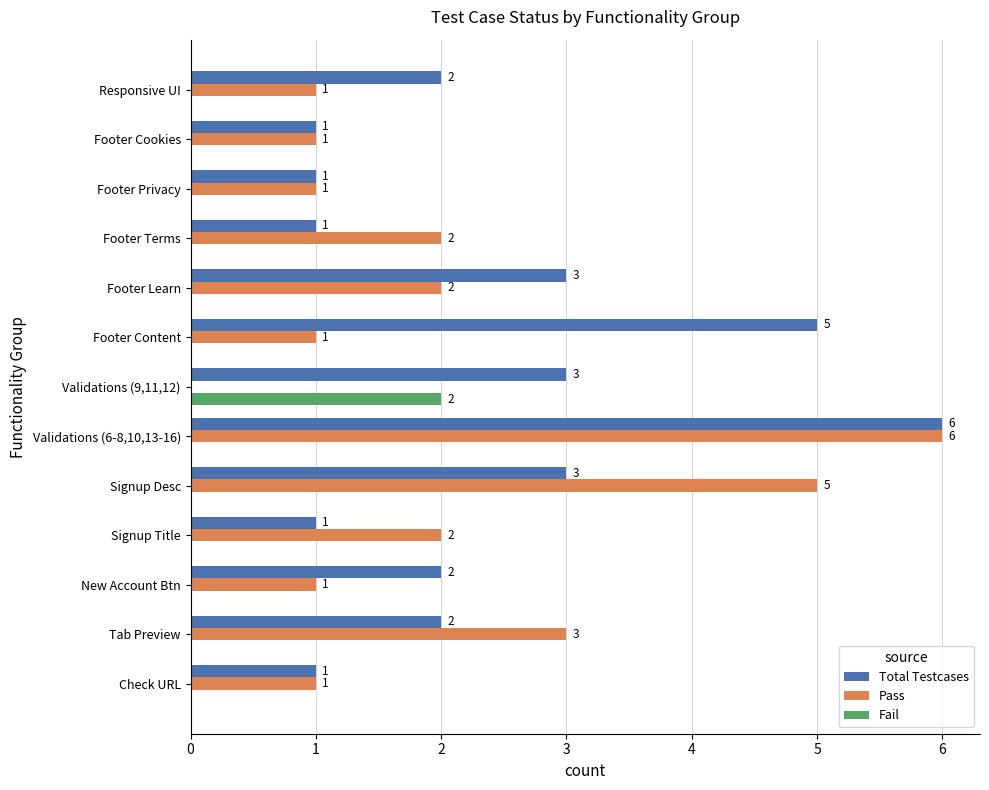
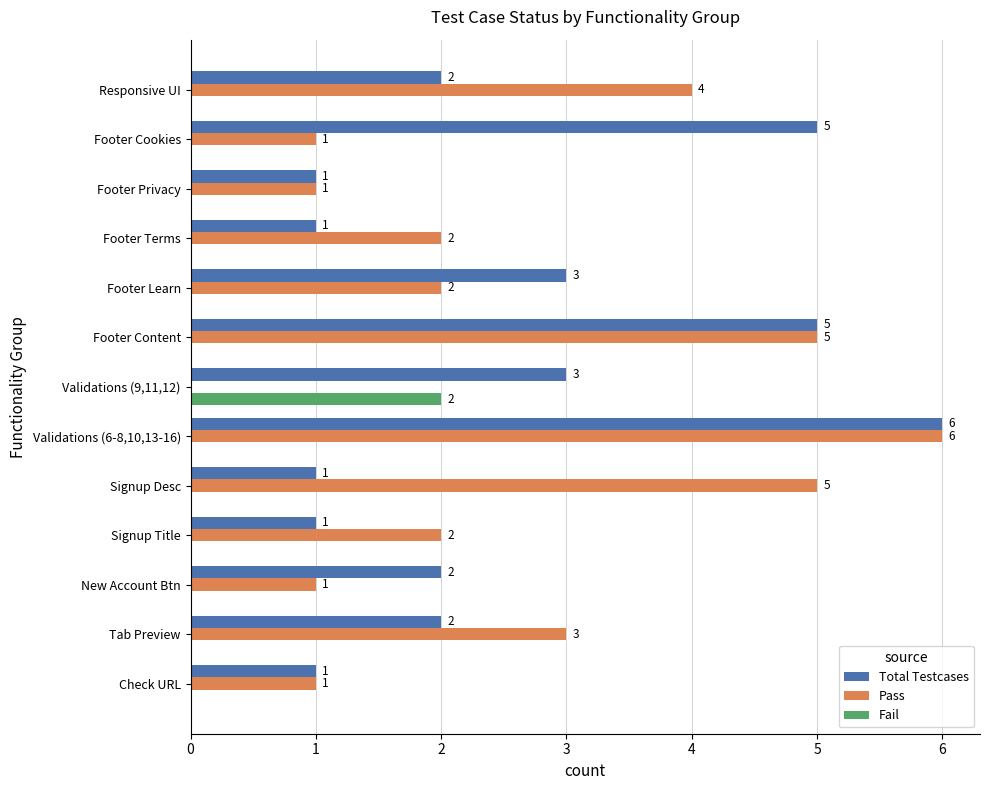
  {
    "Total Testcases": {
      "Responsive UI": 2,
-     "Footer Cookies": 1,
+     "Footer Cookies": 5,
      "Footer Privacy": 1,
      "Footer Terms": 1,
      "Footer Learn": 3,
      "Footer Content": 5,
      "Validations (9,11,12)": 3,
      "Validations (6-8,10,13-16)": 6,
-     "Signup Desc": 3,
+     "Signup Desc": 1,
      "Signup Title": 1,
      "New Account Btn": 2,
      "Tab Preview": 2,
      "Check URL": 1
    },
    "Pass": {
-     "Responsive UI": 1,
+     "Responsive UI": 4,
      "Footer Cookies": 1,
      "Footer Privacy": 1,
      "Footer Terms": 2,
      "Footer Learn": 2,
-     "Footer Content": 1,
+     "Footer Content": 5,
      "Validations (6-8,10,13-16)": 6,
      "Signup Desc": 5,
      "Signup Title": 2,
      "New Account Btn": 1,
      "Tab Preview": 3,
      "Check URL": 1
    },
    "Fail": {
      "Validations (9,11,12)": 2
    }
  }
